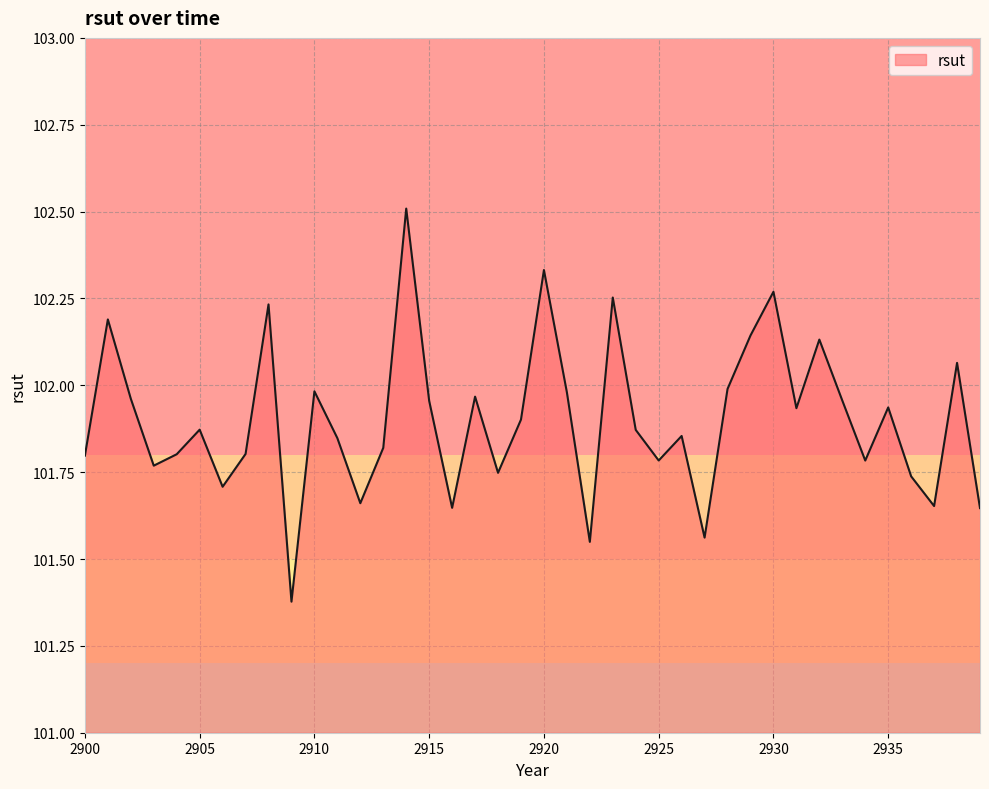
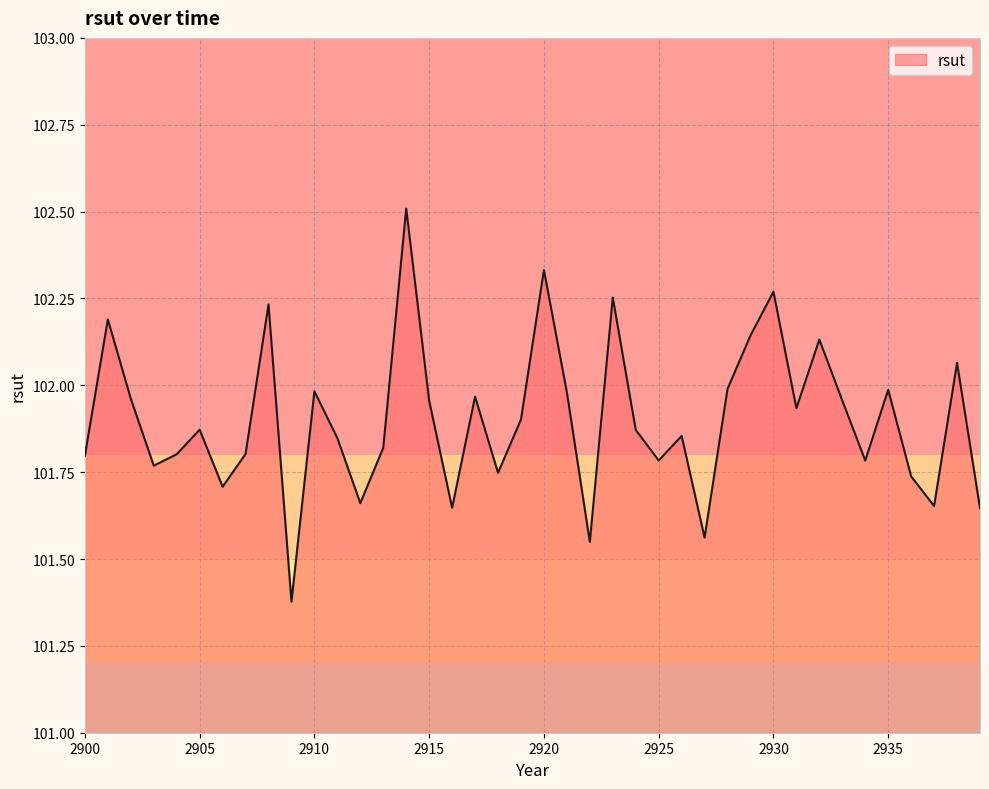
  {
    "2900": 101.80,
    "2905": 101.87,
    "2910": 101.98,
    "2915": 101.96,
    "2920": 102.33,
    "2925": 101.78,
    "2930": 102.27,
-   "2935": 101.94
+   "2935": 101.99
  }
